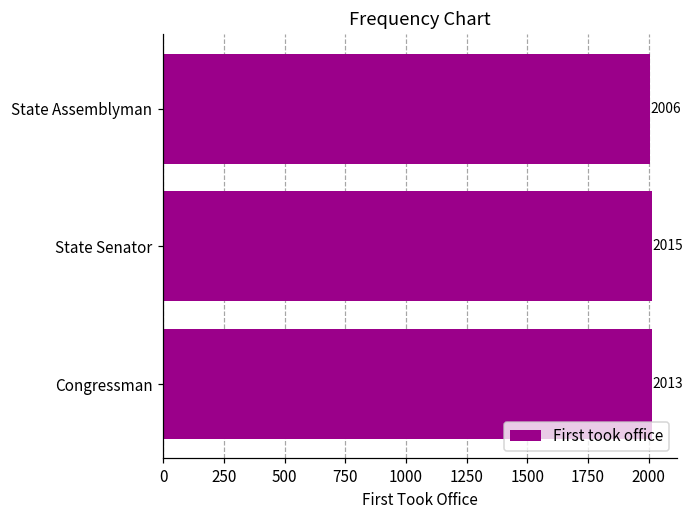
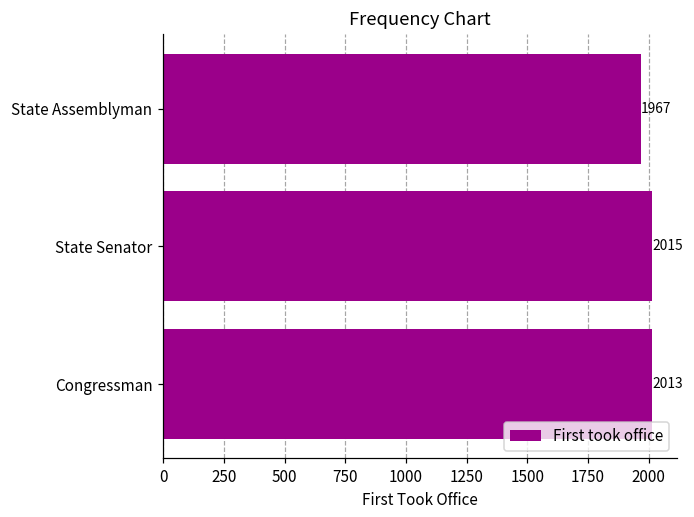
  {
-   "State Assemblyman": 2006,
+   "State Assemblyman": 1967,
    "State Senator": 2015,
    "Congressman": 2013
  }
